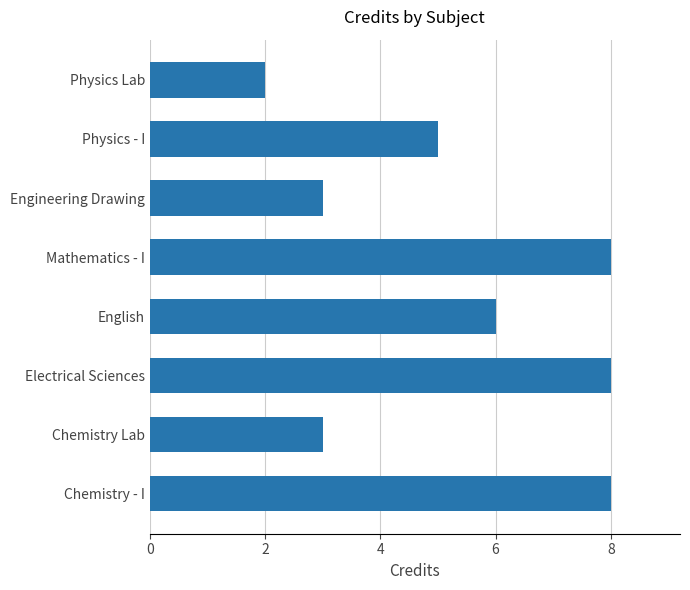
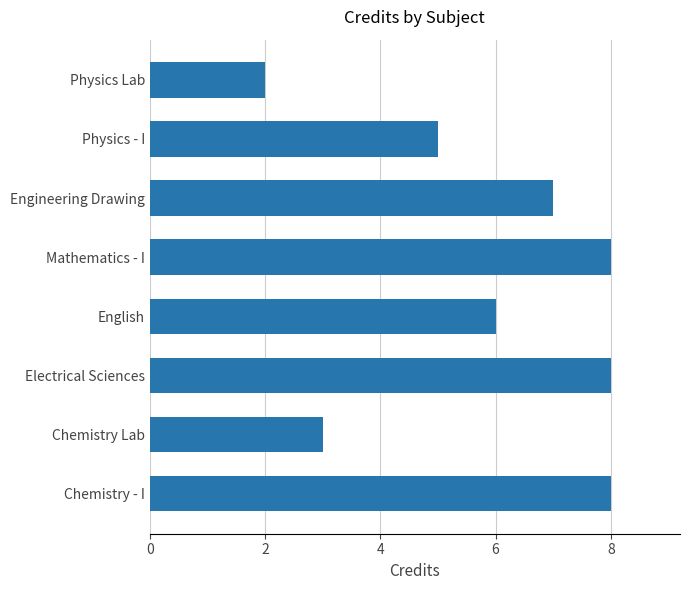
  {
    "Physics Lab": 2,
    "Physics - I": 5,
-   "Engineering Drawing": 3,
+   "Engineering Drawing": 7,
    "Mathematics - I": 8,
    "English": 6,
    "Electrical Sciences": 8,
    "Chemistry Lab": 3,
    "Chemistry - I": 8
  }
